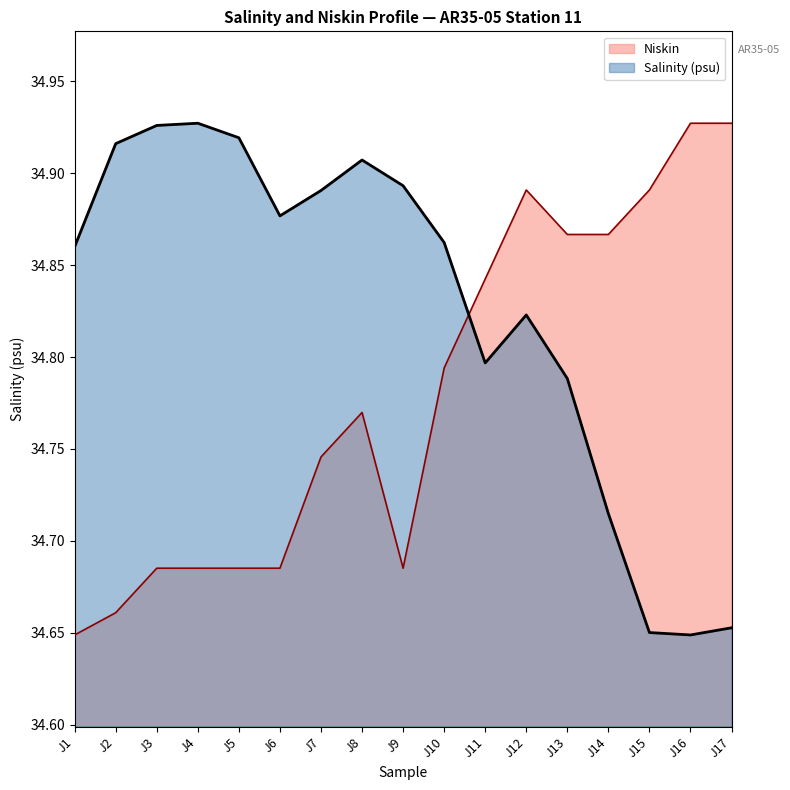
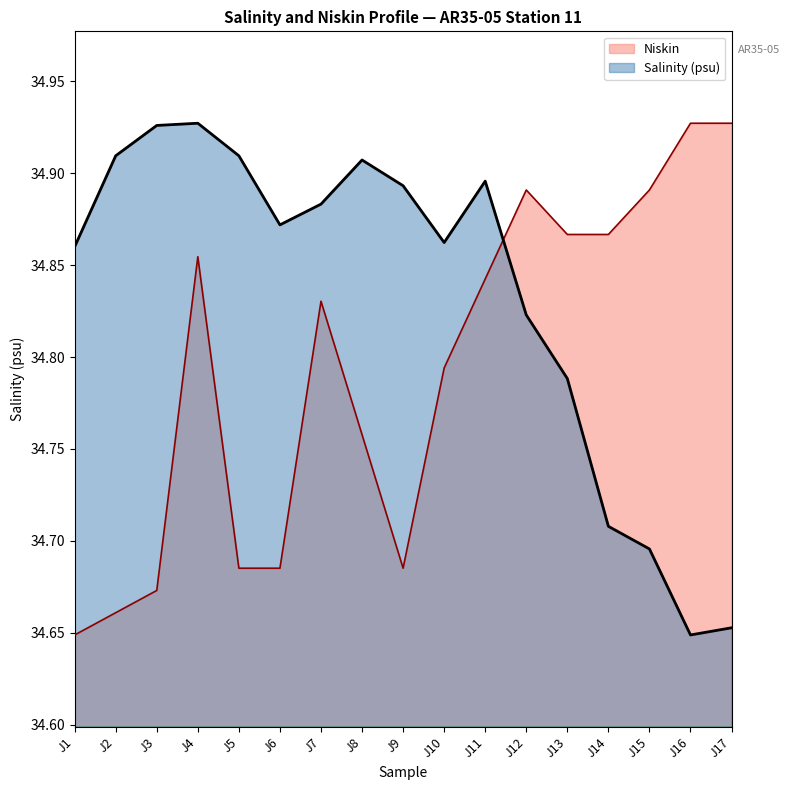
  {
    "Niskin": {
      "J1": 34.649,
      "J2": 34.661,
-     "J3": 34.685,
-     "J4": 34.685,
+     "J3": 34.673,
+     "J4": 34.855,
      "J5": 34.685,
      "J6": 34.685,
-     "J7": 34.746,
-     "J8": 34.770,
+     "J7": 34.830,
+     "J8": 34.758,
      "J9": 34.685,
      "J10": 34.794,
      "J11": 34.842,
      "J12": 34.891,
      "J13": 34.867,
      "J14": 34.867,
      "J15": 34.891,
      "J16": 34.927,
      "J17": 34.927
    },
    "Salinity (psu)": {
      "J1": 34.860,
-     "J2": 34.916,
+     "J2": 34.910,
      "J3": 34.926,
      "J4": 34.927,
-     "J5": 34.919,
-     "J6": 34.877,
-     "J7": 34.891,
+     "J5": 34.910,
+     "J6": 34.872,
+     "J7": 34.883,
      "J8": 34.907,
      "J9": 34.893,
      "J10": 34.862,
-     "J11": 34.797,
+     "J11": 34.896,
      "J12": 34.823,
      "J13": 34.788,
-     "J14": 34.715,
-     "J15": 34.650,
+     "J14": 34.708,
+     "J15": 34.696,
      "J16": 34.649,
      "J17": 34.653
    }
  }
